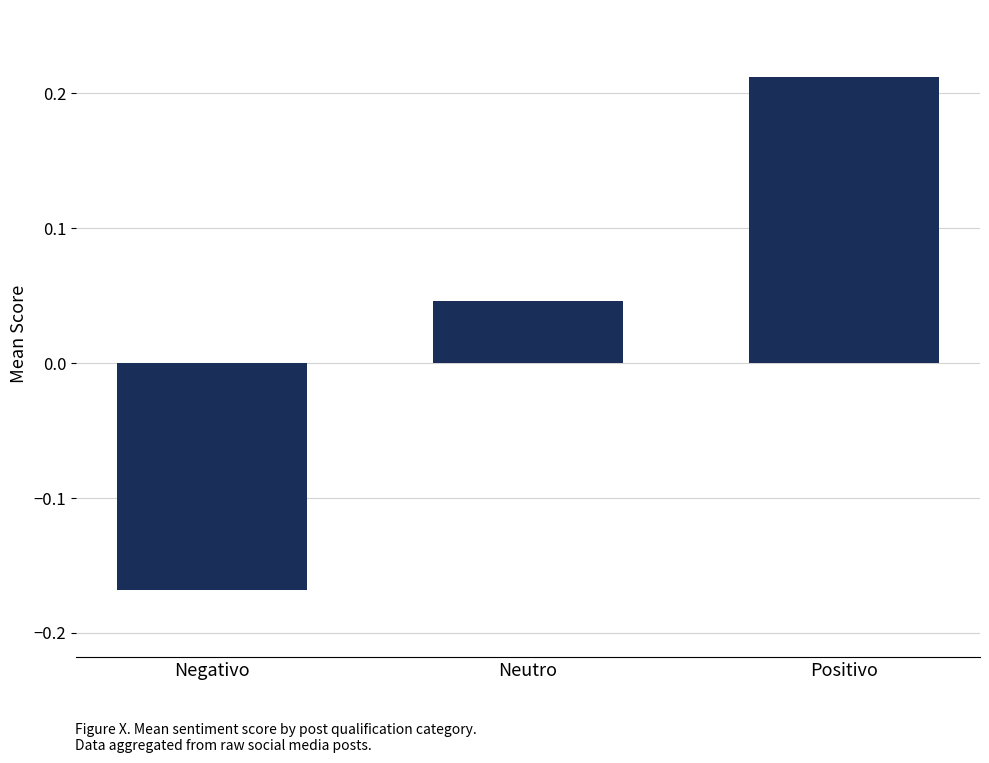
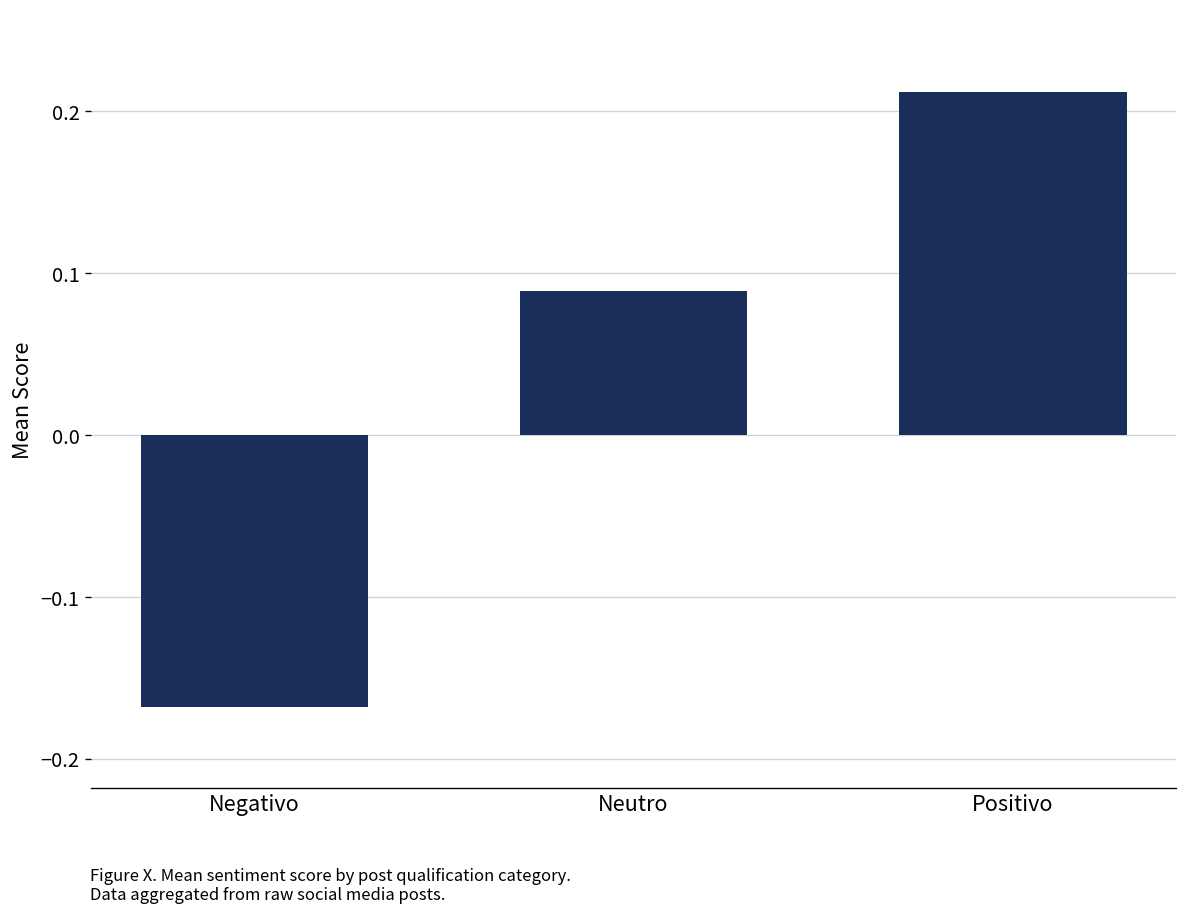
  {
    "Negativo": -0.168,
-   "Neutro": 0.046,
+   "Neutro": 0.089,
    "Positivo": 0.212
  }
